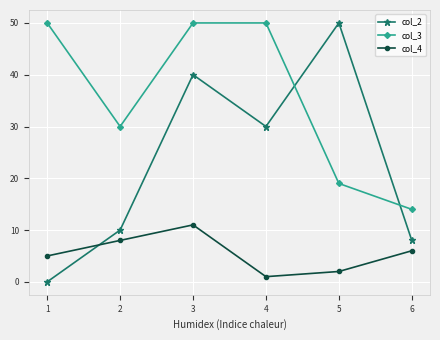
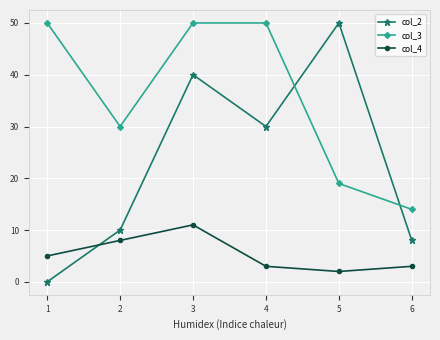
  {
    "col_2": {
      "1": 0,
      "2": 10,
      "3": 40,
      "4": 30,
      "5": 50,
      "6": 8
    },
    "col_3": {
      "1": 50,
      "2": 30,
      "3": 50,
      "4": 50,
      "5": 19,
      "6": 14
    },
    "col_4": {
      "1": 5,
      "2": 8,
      "3": 11,
-     "4": 1,
+     "4": 3,
      "5": 2,
-     "6": 6
+     "6": 3
    }
  }
